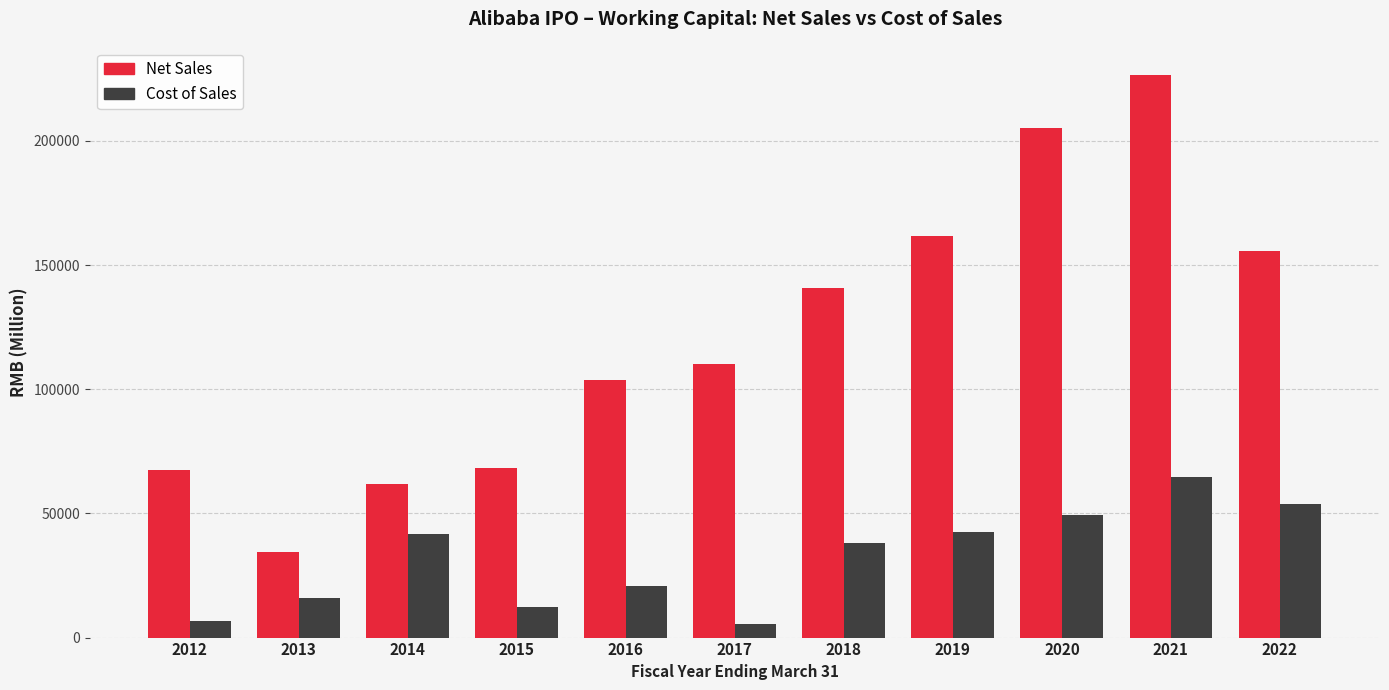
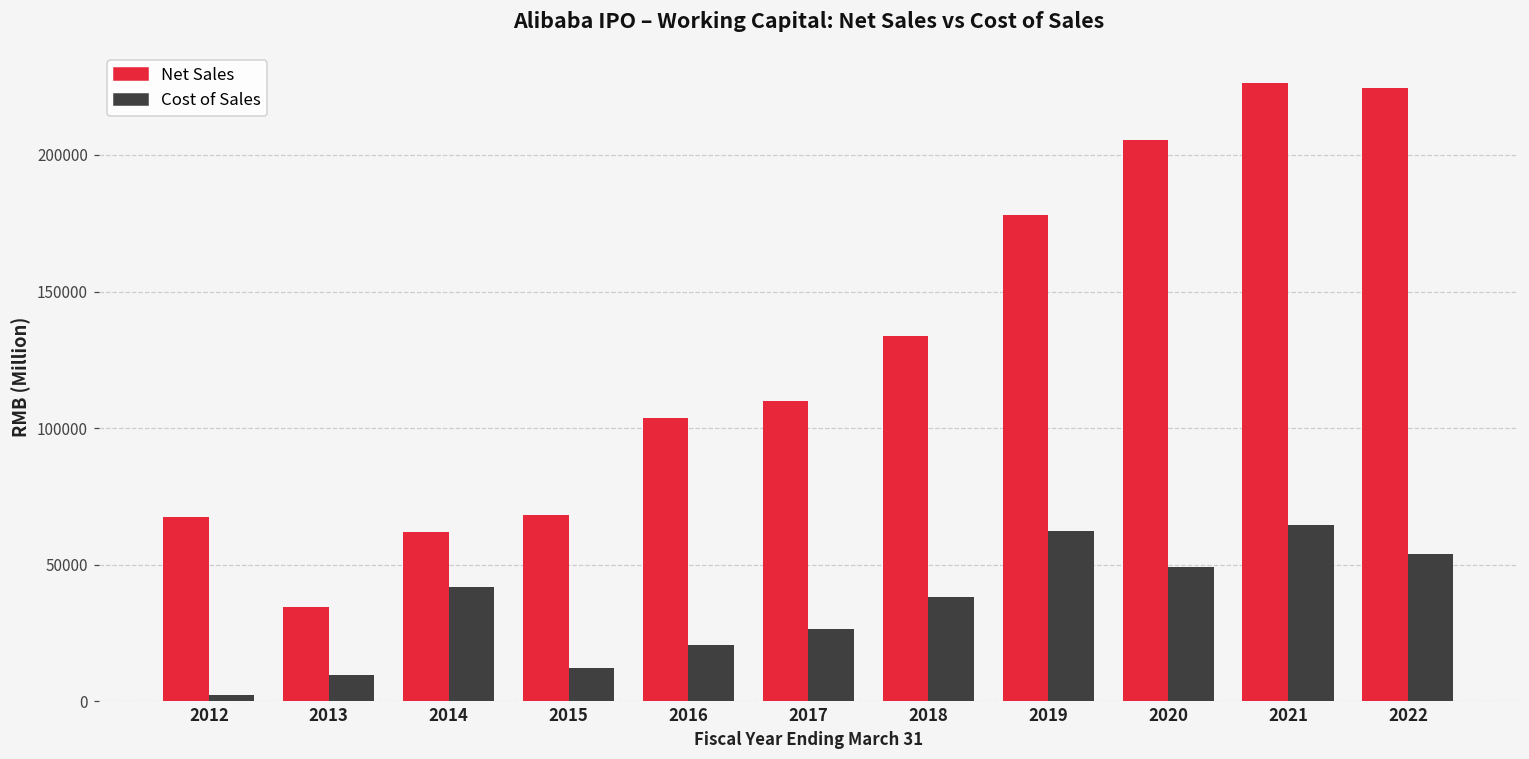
  {
    "Net Sales": {
      "2012": 67000,
      "2013": 35000,
      "2014": 62000,
      "2015": 68000,
      "2016": 104000,
      "2017": 110000,
-     "2018": 141000,
-     "2019": 162000,
+     "2018": 134000,
+     "2019": 178000,
      "2020": 205000,
      "2021": 226000,
-     "2022": 155000
+     "2022": 225000
    },
    "Cost of Sales": {
-     "2012": 7000,
-     "2013": 16000,
+     "2012": 2000,
+     "2013": 10000,
      "2014": 42000,
      "2015": 12000,
      "2016": 21000,
-     "2017": 5000,
+     "2017": 26000,
      "2018": 38000,
-     "2019": 43000,
+     "2019": 62000,
      "2020": 49000,
      "2021": 65000,
      "2022": 54000
    }
  }
